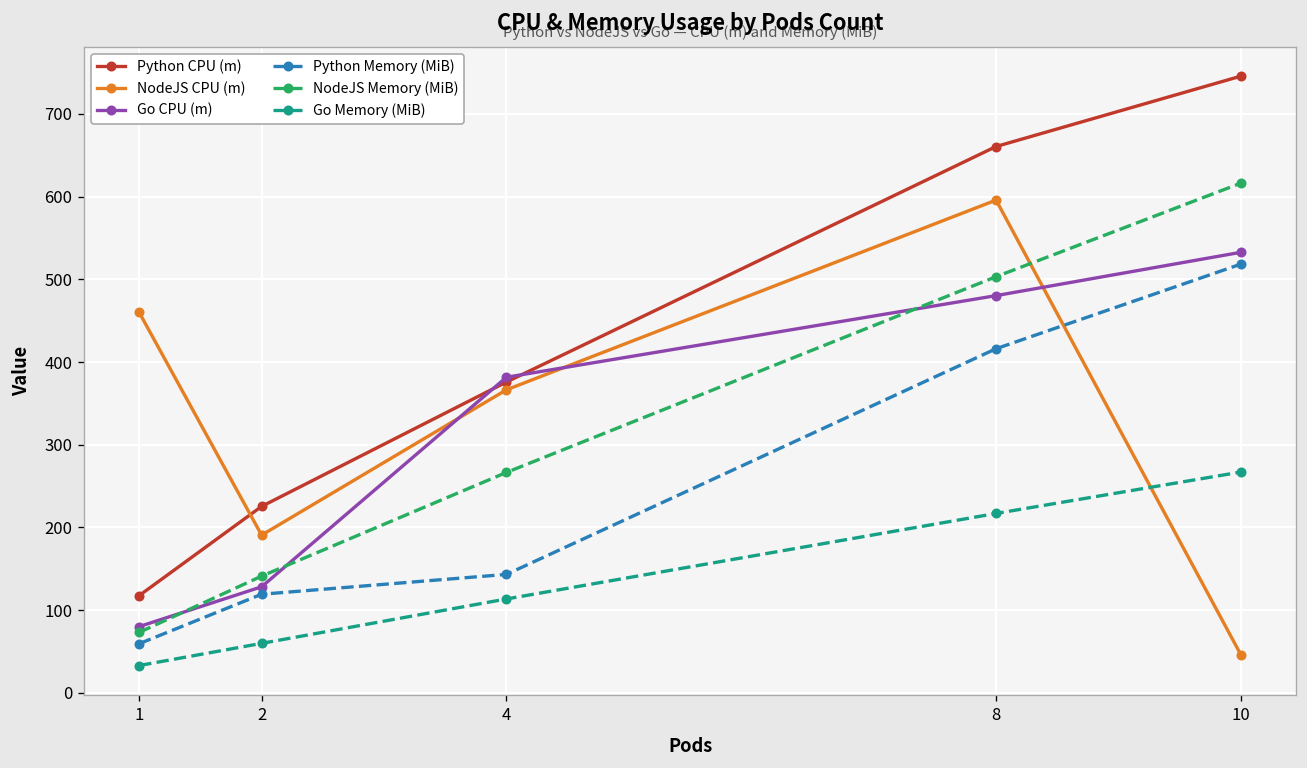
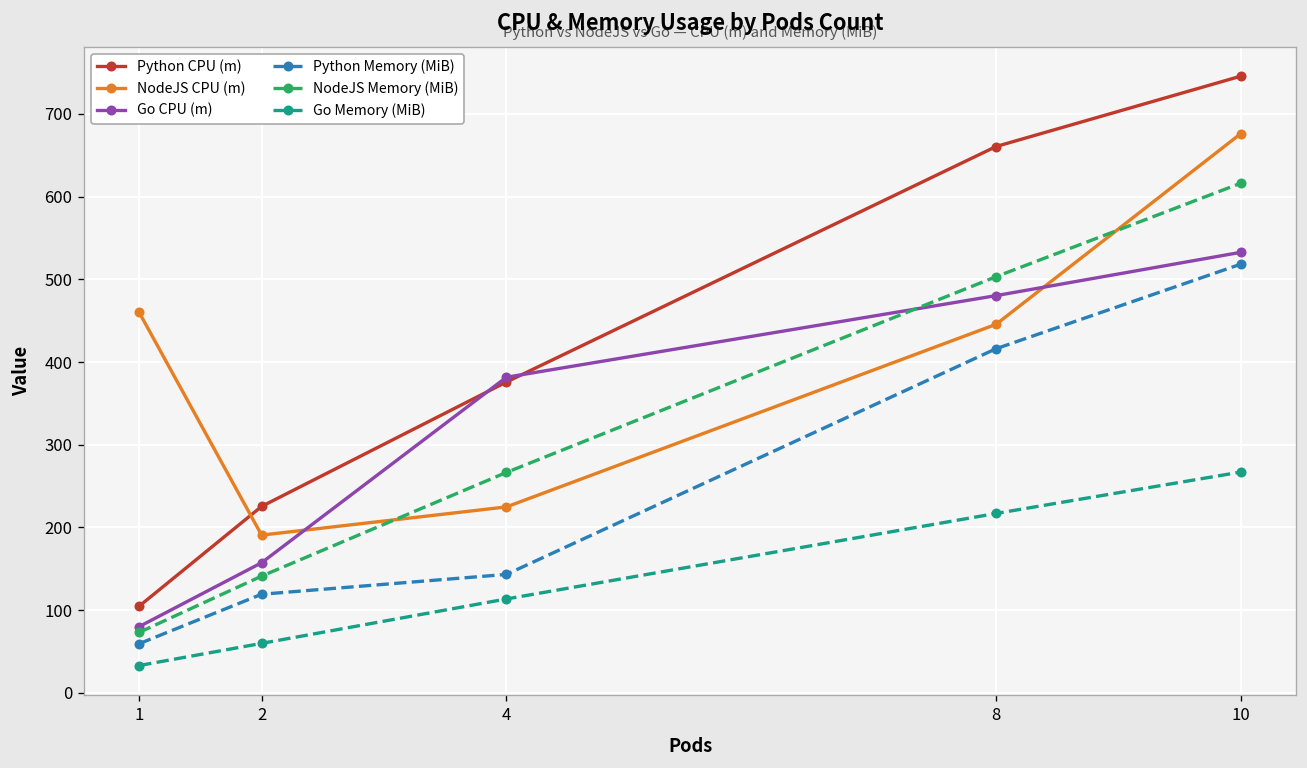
  {
    "Python CPU (m)": {
-     "1": 120,
+     "1": 100,
      "2": 230,
      "4": 380,
      "8": 660,
      "10": 750
    },
    "NodeJS CPU (m)": {
      "1": 460,
      "2": 190,
-     "4": 370,
-     "8": 600,
-     "10": 50
+     "4": 220,
+     "8": 450,
+     "10": 680
    },
    "Go CPU (m)": {
      "1": 80,
-     "2": 130,
+     "2": 160,
      "4": 380,
      "8": 480,
      "10": 530
    },
    "Python Memory (MiB)": {
      "1": 60,
      "2": 120,
      "4": 140,
      "8": 420,
      "10": 520
    }
  }
